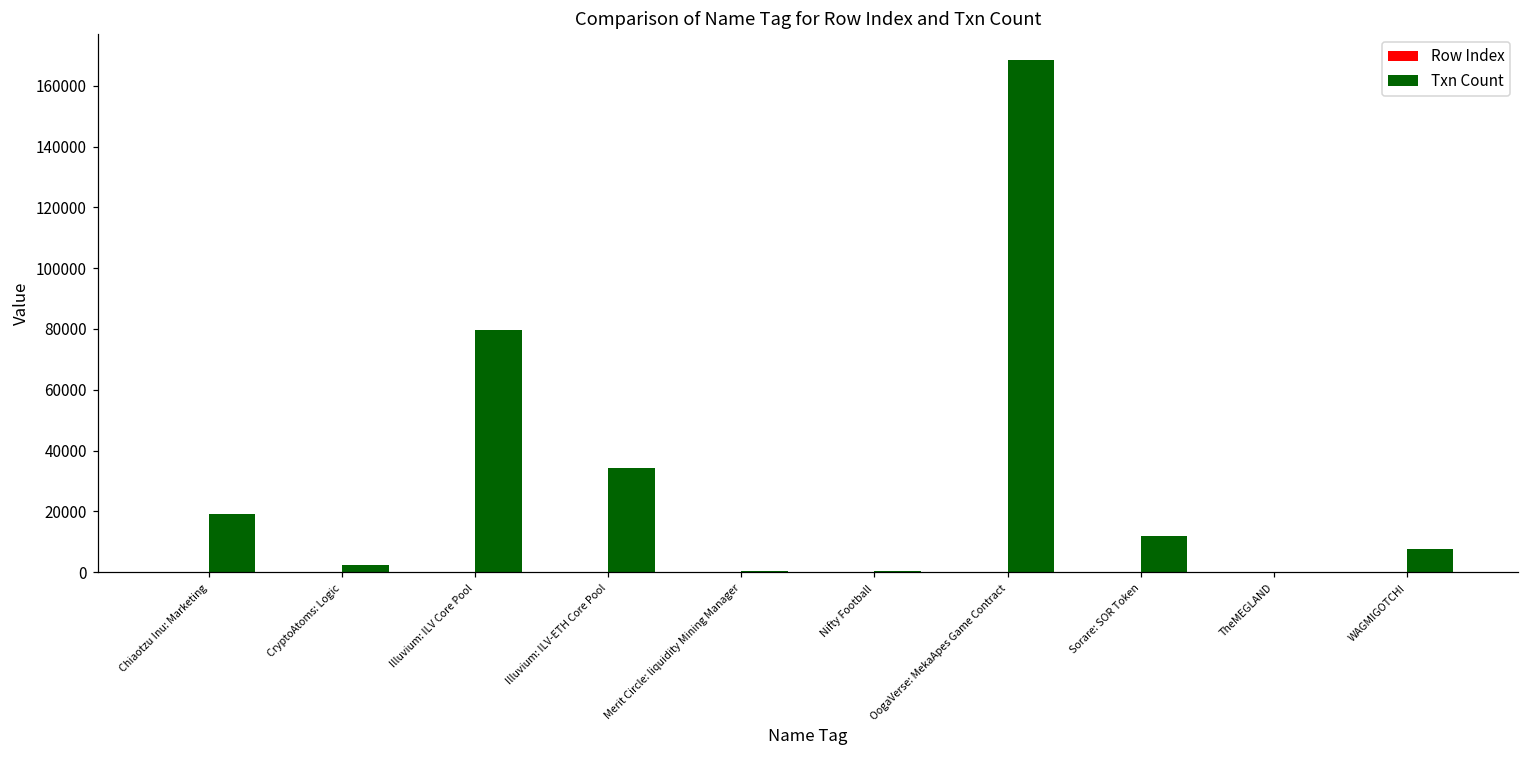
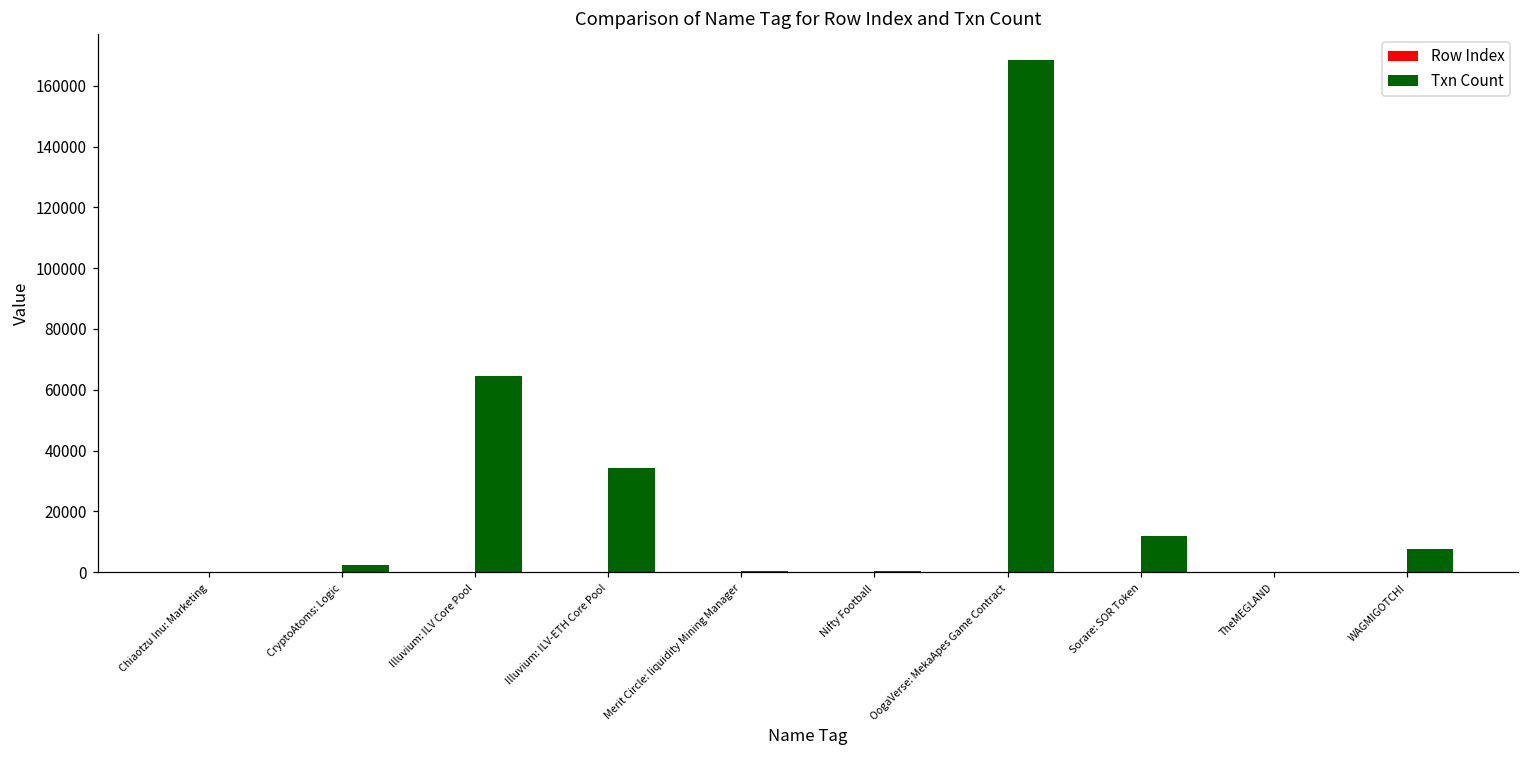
  {
    "Row Index": {
      "Chiaotzu Inu: Marketing": 0
    },
    "Txn Count": {
-     "Chiaotzu Inu: Marketing": 19000,
+     "Chiaotzu Inu: Marketing": 0,
      "CryptoAtoms: Logic": 2000,
-     "Illuvium: ILV Core Pool": 80000,
+     "Illuvium: ILV Core Pool": 65000,
      "Illuvium: ILV-ETH Core Pool": 34000,
      "OogaVerse: MekaApes Game Contract": 168000,
      "Sorare: SOR Token": 12000,
      "WAGMIGOTCHI": 8000
    }
  }
